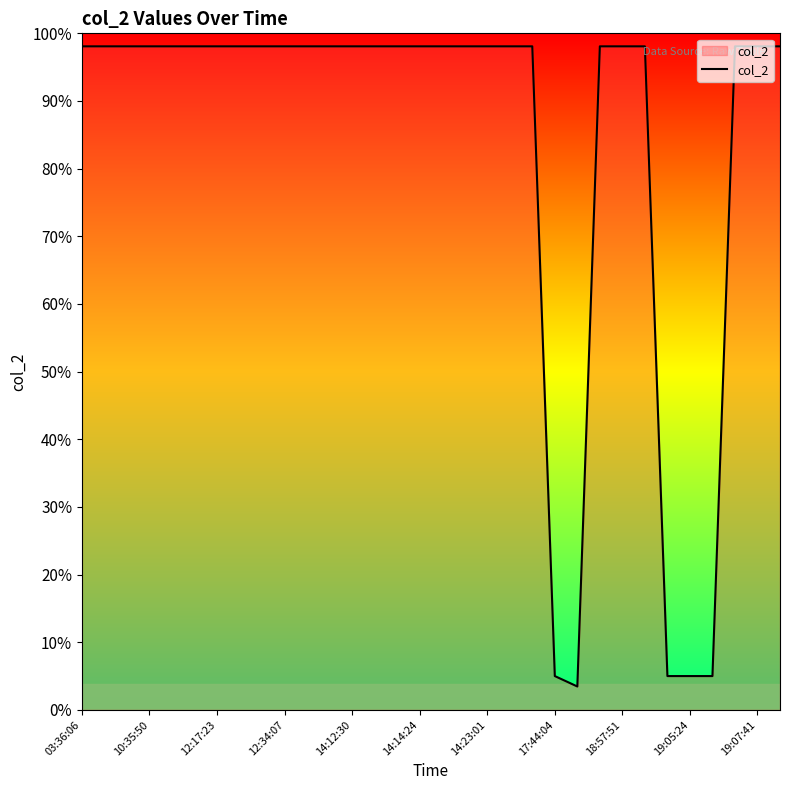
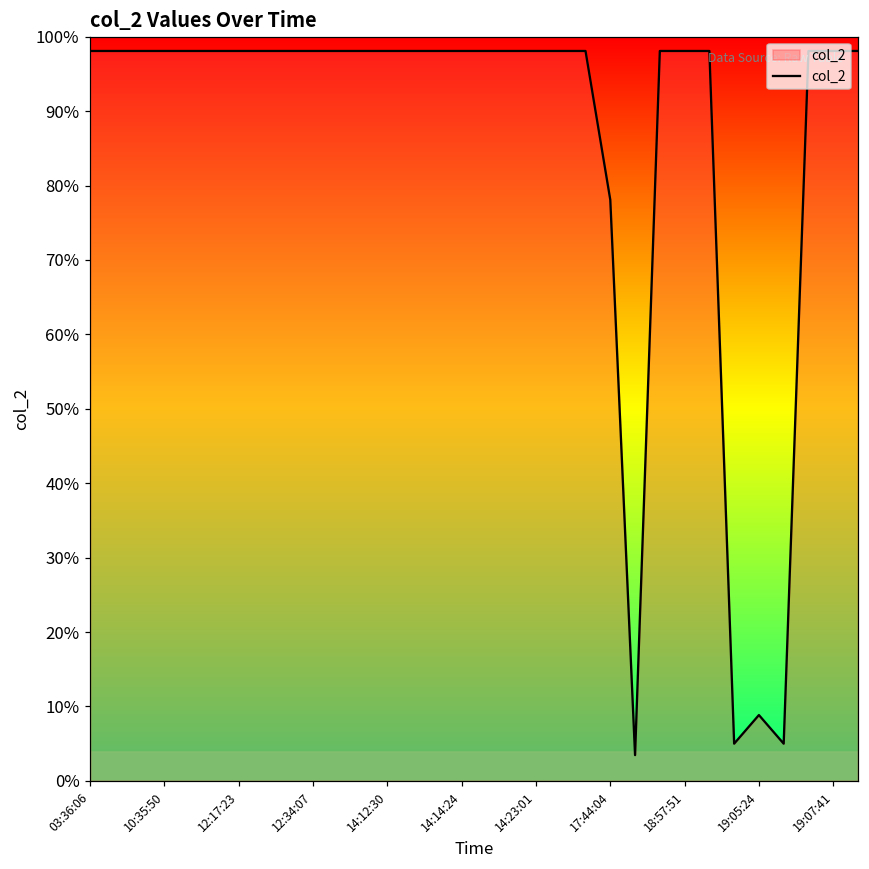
  {
    "03:36:06": "98%",
    "10:35:50": "98%",
    "12:17:23": "98%",
    "12:34:07": "98%",
    "14:12:30": "98%",
    "14:14:24": "98%",
    "14:23:01": "98%",
-   "17:44:04": "5%",
+   "17:44:04": "78%",
    "18:57:51": "98%",
-   "19:05:24": "5%"
+   "19:05:24": "9%"
  }
